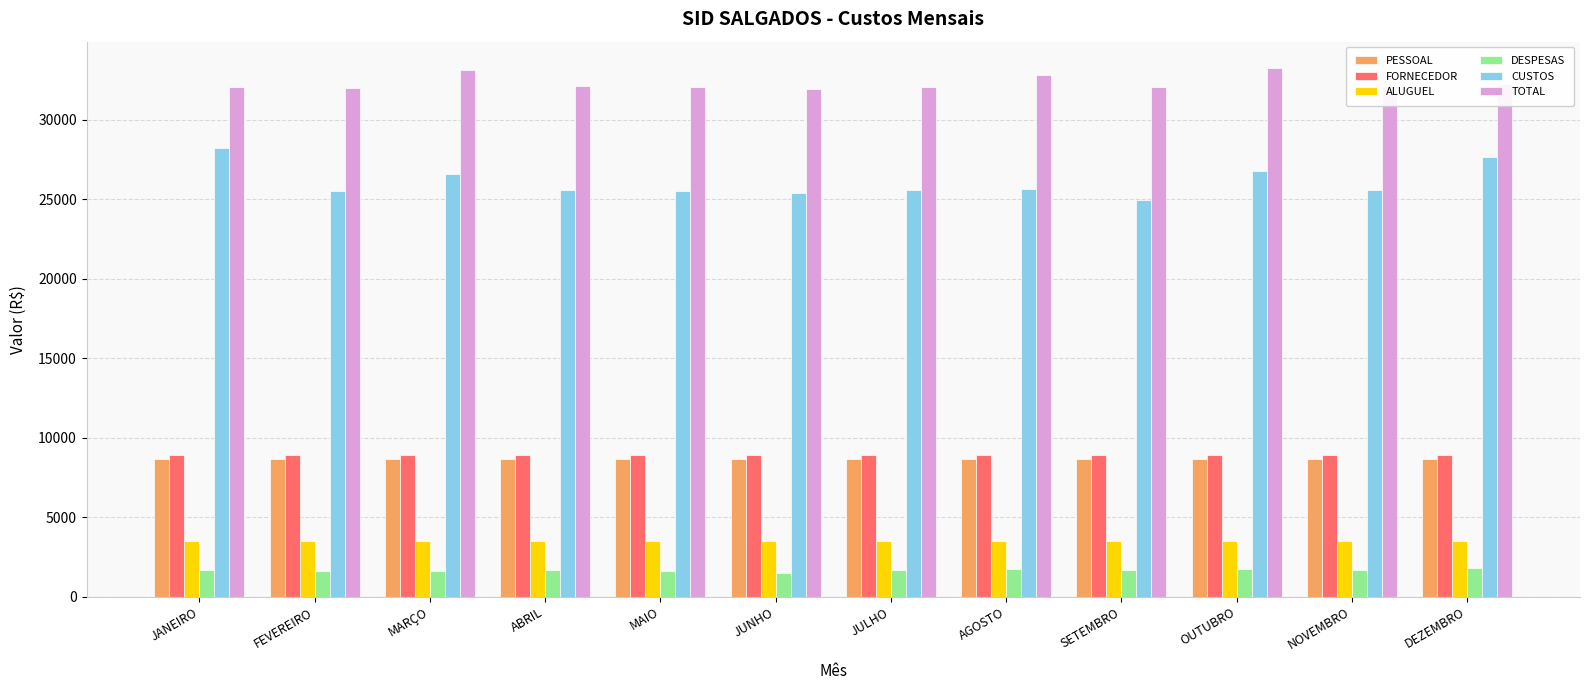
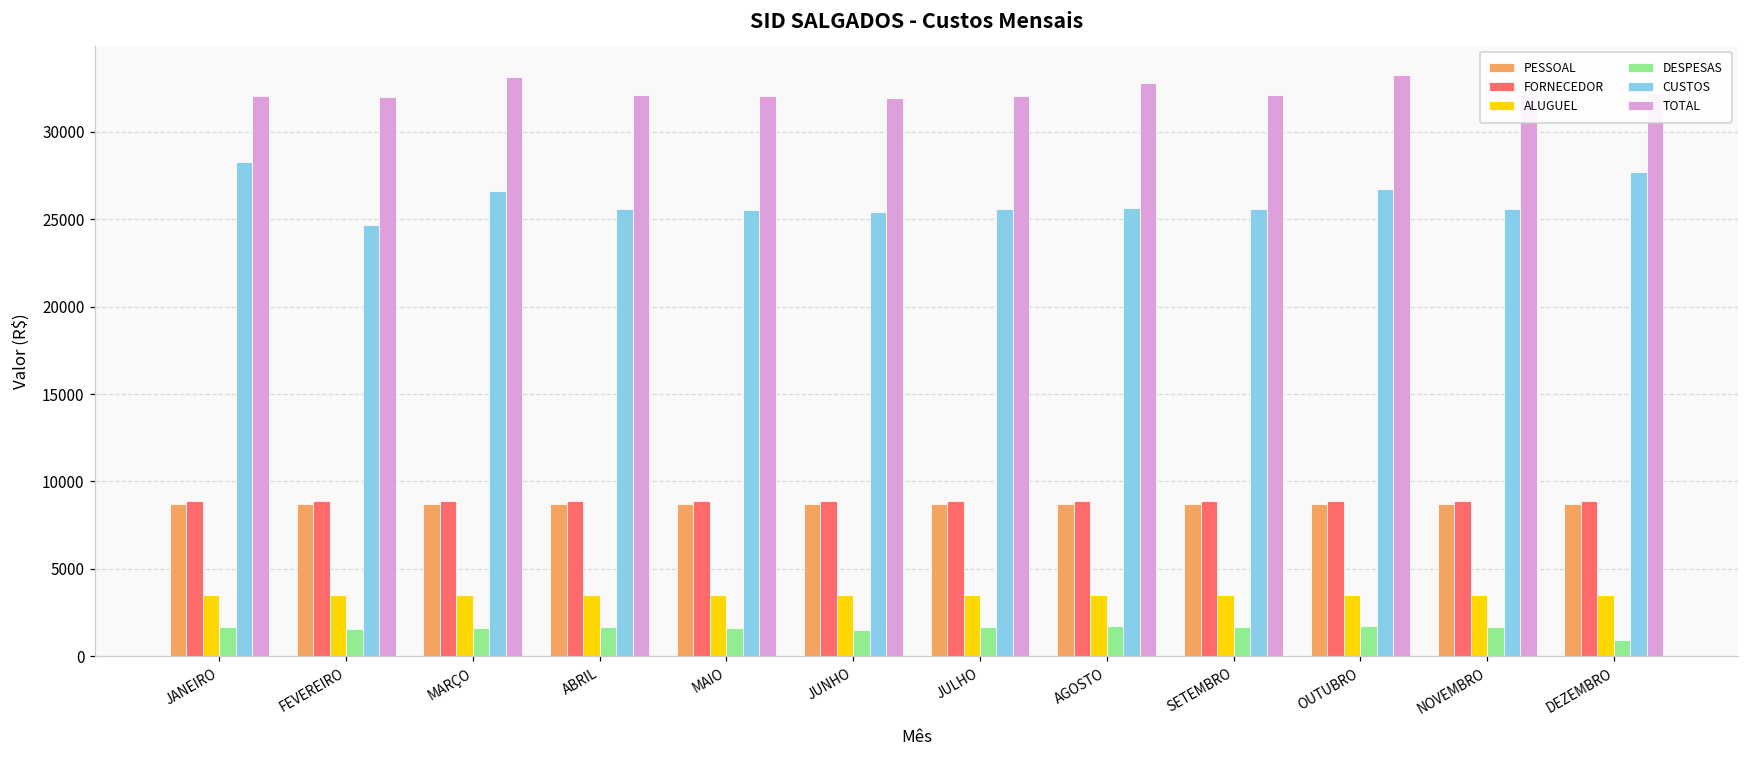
  {
    "ALUGUEL": {
      "JANEIRO": 3500,
      "FEVEREIRO": 3500,
      "MARÇO": 3500,
      "ABRIL": 3500,
      "MAIO": 3500,
      "JUNHO": 3500,
      "JULHO": 3500,
      "AGOSTO": 3500,
      "SETEMBRO": 3500,
      "OUTUBRO": 3500,
      "NOVEMBRO": 3500,
      "DEZEMBRO": 3500
    },
    "DESPESAS": {
      "JANEIRO": 1700,
      "FEVEREIRO": 1600,
      "MARÇO": 1600,
      "ABRIL": 1700,
      "MAIO": 1600,
      "JUNHO": 1500,
      "JULHO": 1700,
      "AGOSTO": 1700,
      "SETEMBRO": 1700,
      "OUTUBRO": 1700,
      "NOVEMBRO": 1700,
-     "DEZEMBRO": 1800
+     "DEZEMBRO": 900
    },
    "CUSTOS": {
      "JANEIRO": 28200,
-     "FEVEREIRO": 25500,
+     "FEVEREIRO": 24600,
      "MARÇO": 26600,
      "ABRIL": 25600,
      "MAIO": 25500,
      "JUNHO": 25400,
      "JULHO": 25600,
      "AGOSTO": 25600,
-     "SETEMBRO": 25000,
+     "SETEMBRO": 25600,
      "OUTUBRO": 26700,
      "NOVEMBRO": 25600,
      "DEZEMBRO": 27700
    },
    "TOTAL": {
      "JANEIRO": 32100,
      "FEVEREIRO": 32000,
      "MARÇO": 33100,
      "ABRIL": 32100,
      "MAIO": 32000,
      "JUNHO": 31900,
      "JULHO": 32100,
      "AGOSTO": 32800,
      "SETEMBRO": 32100,
      "OUTUBRO": 33200
    }
  }
